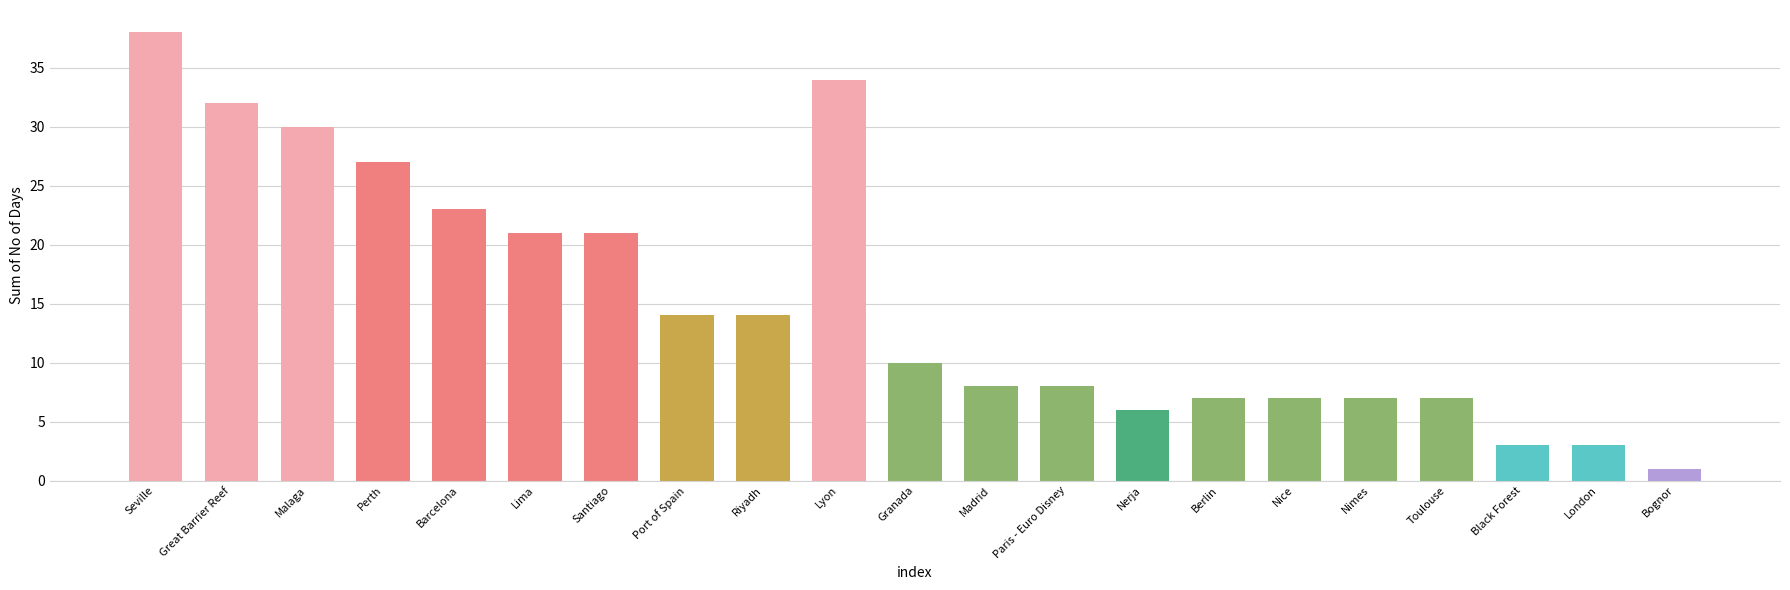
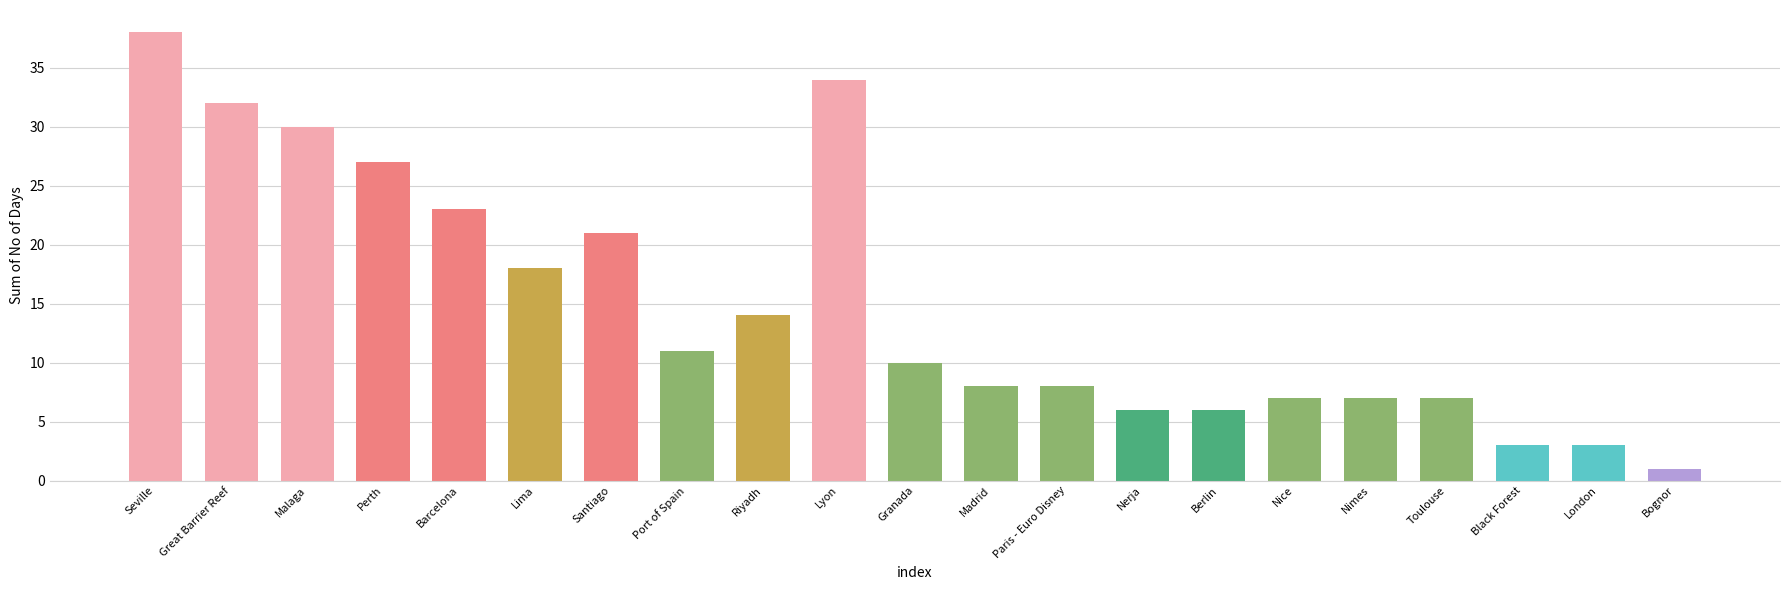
  {
    "Seville": 38,
    "Great Barrier Reef": 32,
    "Malaga": 30,
    "Perth": 27,
    "Barcelona": 23,
-   "Lima": 21,
+   "Lima": 18,
    "Santiago": 21,
-   "Port of Spain": 14,
+   "Port of Spain": 11,
    "Riyadh": 14,
    "Lyon": 34,
    "Granada": 10,
    "Madrid": 8,
    "Paris - Euro Disney": 8,
    "Nerja": 6,
-   "Berlin": 7,
+   "Berlin": 6,
    "Nice": 7,
    "Nimes": 7,
    "Toulouse": 7,
    "Black Forest": 3,
    "London": 3,
    "Bognor": 1
  }
